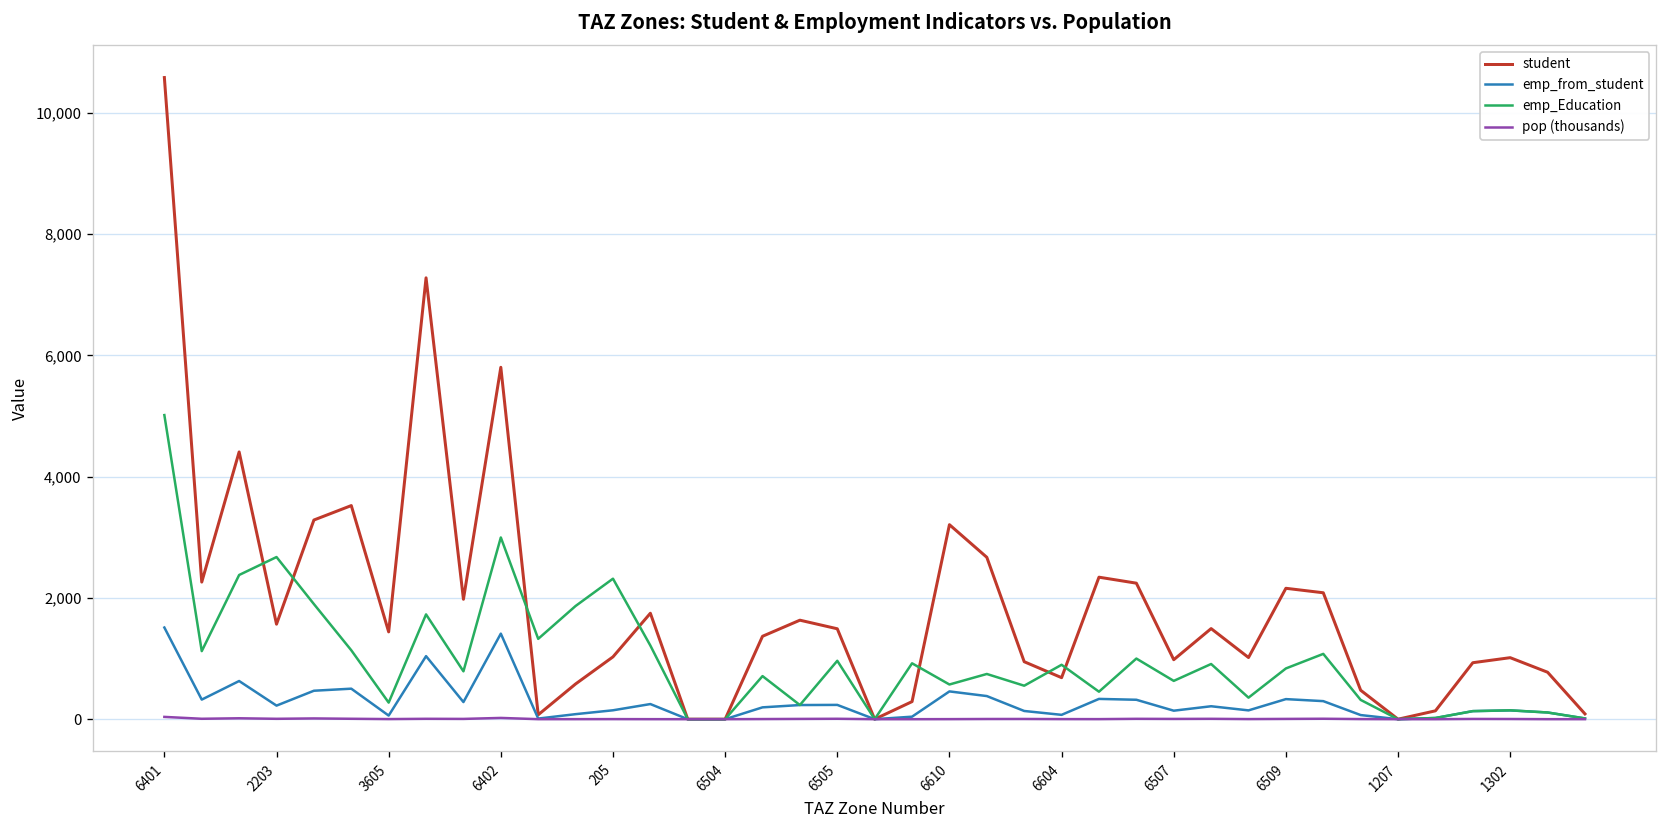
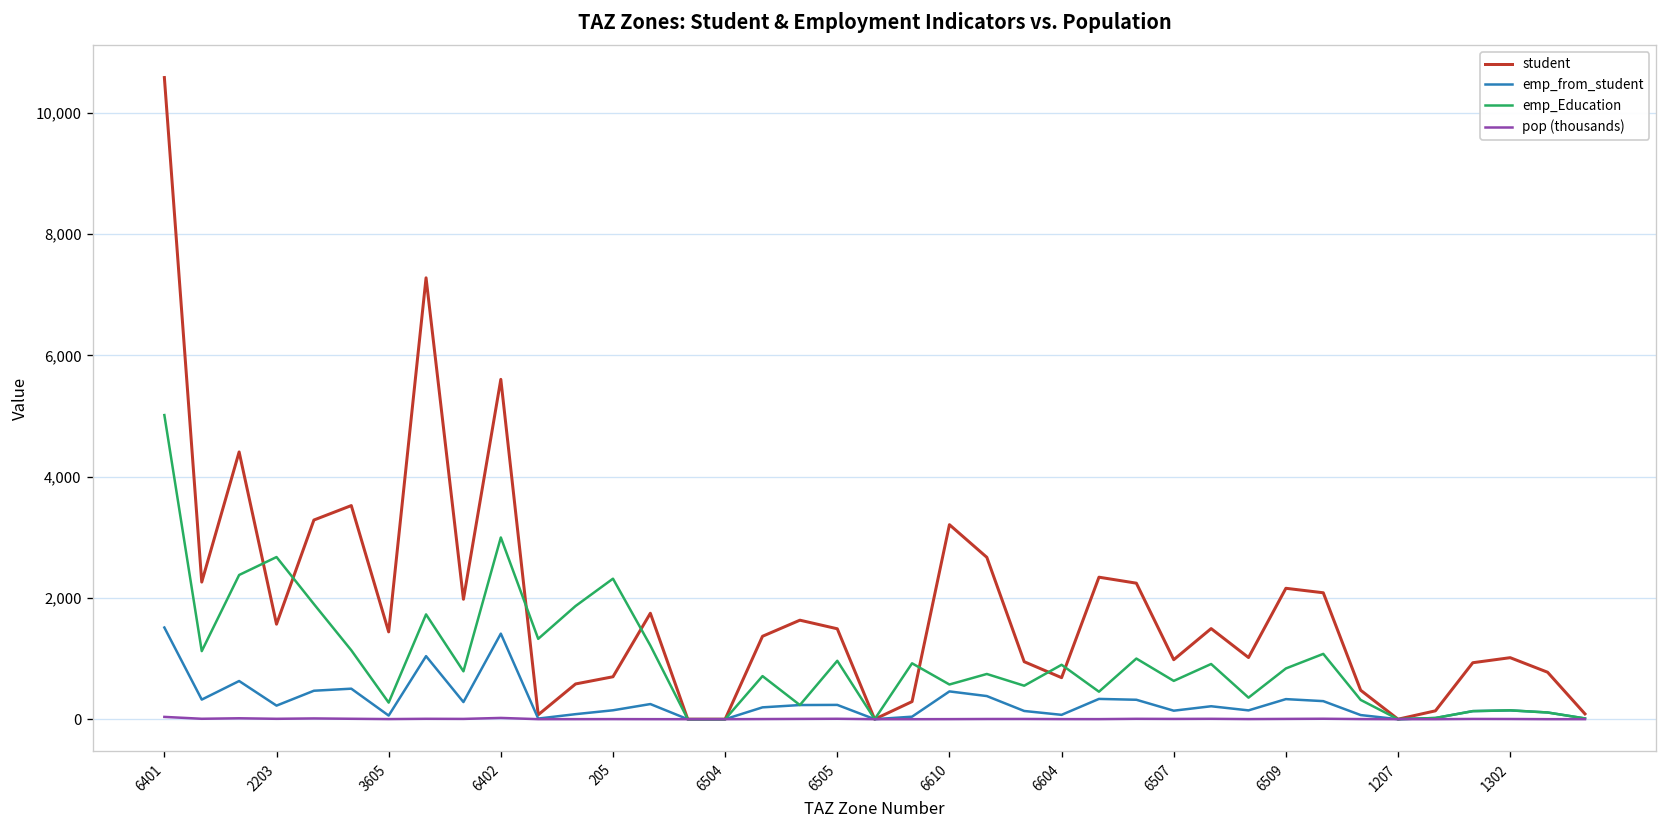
  {
    "student": {
      "6401": "10,600",
      "2203": "1,600",
      "3605": "1,400",
-     "6402": "5,800",
-     "205": "1,000",
+     "6402": "5,600",
+     "205": "700",
      "6505": "1,500",
      "6610": "3,200",
      "6604": "700",
      "6507": "1,000",
      "6509": "2,200",
      "1302": "1,000"
    },
    "emp_from_student": {
      "6401": "1,500",
      "2203": "200",
      "3605": "100",
      "6402": "1,400",
      "205": "100",
      "6505": "200",
      "6610": "500",
      "6604": "100",
      "6507": "100",
      "6509": "300"
    },
    "emp_Education": {
      "6401": "5,000",
      "2203": "2,700",
      "3605": "300",
      "6402": "3,000",
      "205": "2,300",
      "6505": "1,000",
      "6610": "600",
      "6604": "900",
      "6507": "600",
      "6509": "800"
    },
    "pop (thousands)": {
      "6401": "0",
      "2203": "0",
      "3605": "0",
      "6402": "0",
      "205": "0",
      "6505": "0",
      "6610": "0",
      "6604": "0",
      "6507": "0",
      "6509": "0",
      "1302": "0"
    }
  }
